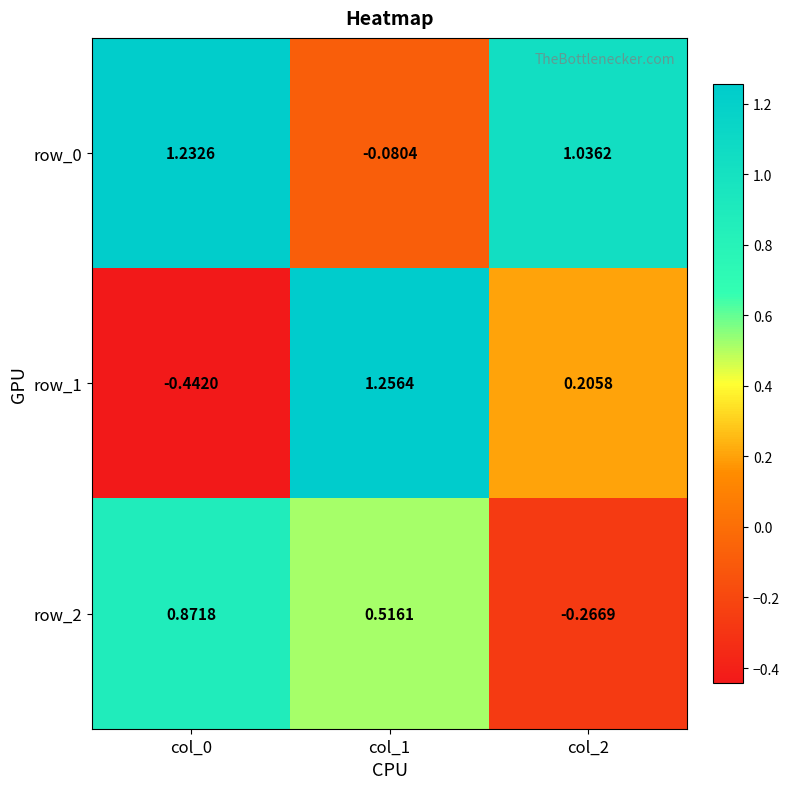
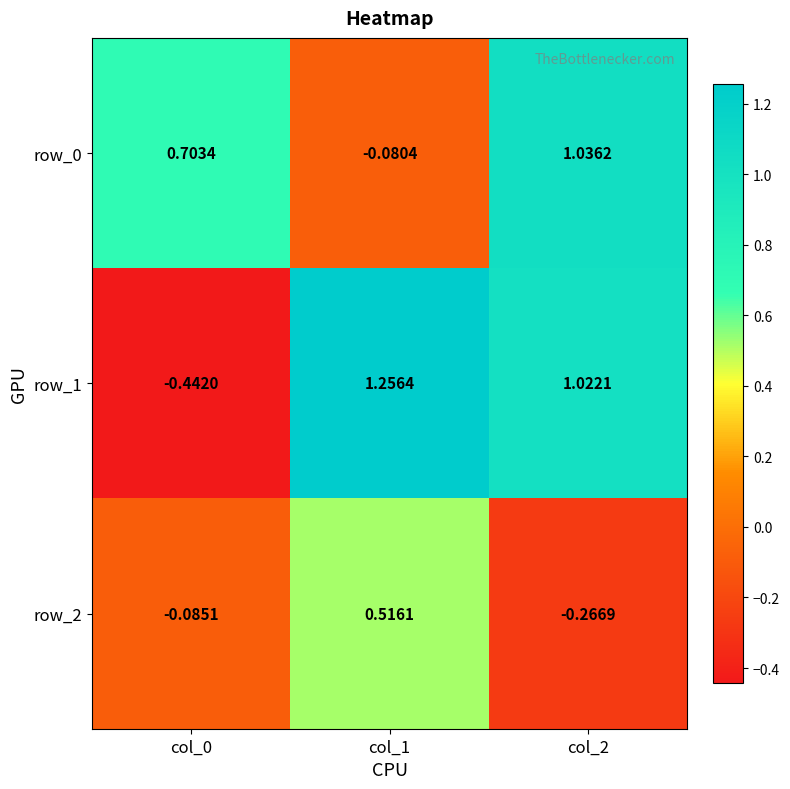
  {
    "row_0": {
-     "col_0": 1.2326,
+     "col_0": 0.7034,
      "col_1": -0.0804
    },
    "row_1": {
      "col_0": -0.4420,
      "col_1": 1.2564,
-     "col_2": 0.2058
+     "col_2": 1.0221
    },
    "row_2": {
-     "col_0": 0.8718,
+     "col_0": -0.0851,
      "col_1": 0.5161,
      "col_2": -0.2669
    }
  }
